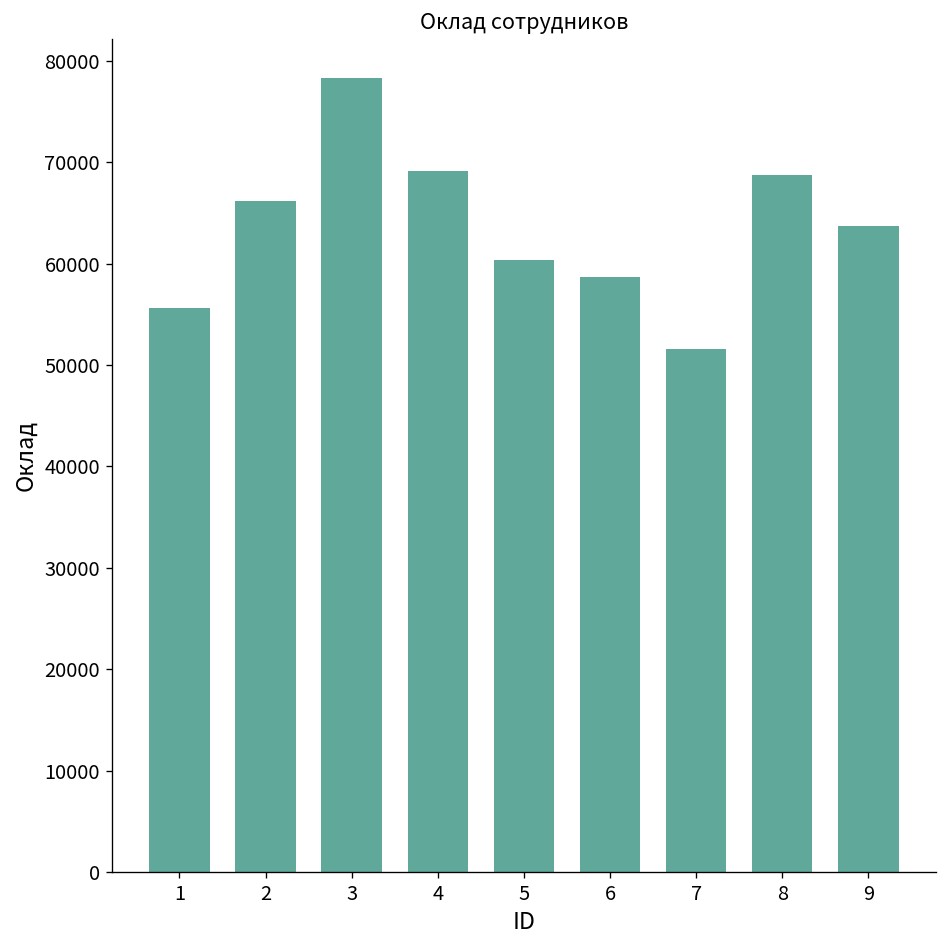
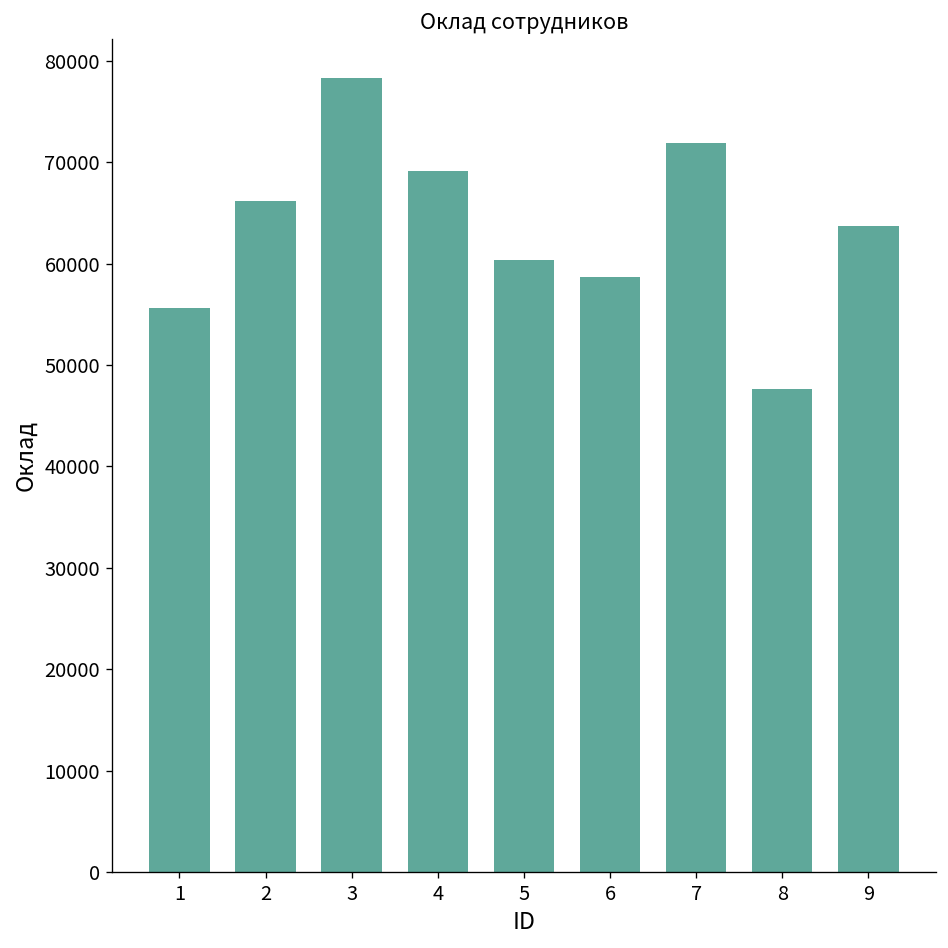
  {
    "1": 56000,
    "2": 66000,
    "3": 78000,
    "4": 69000,
    "5": 60000,
    "6": 59000,
-   "7": 52000,
-   "8": 69000,
+   "7": 72000,
+   "8": 48000,
    "9": 64000
  }
